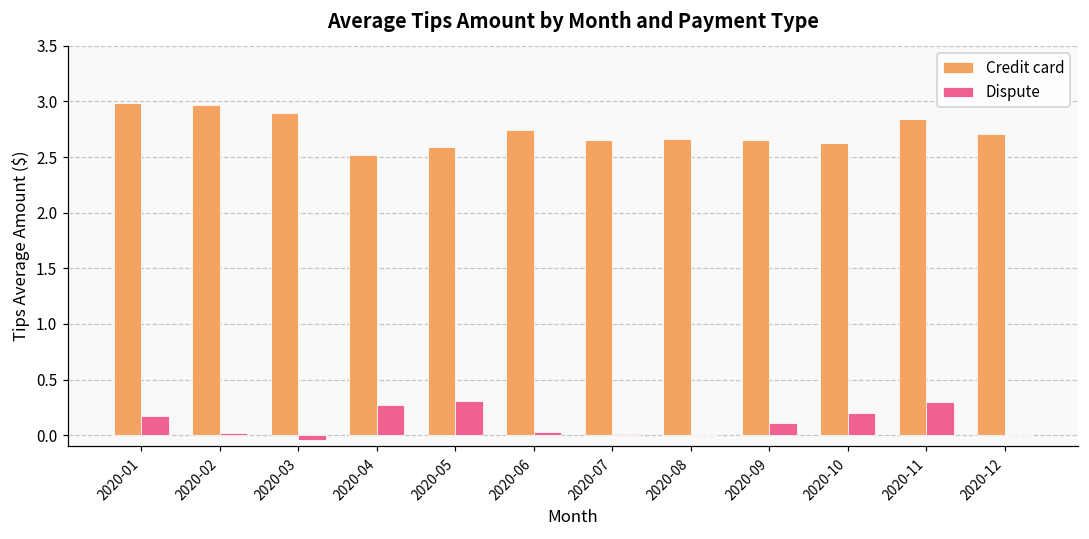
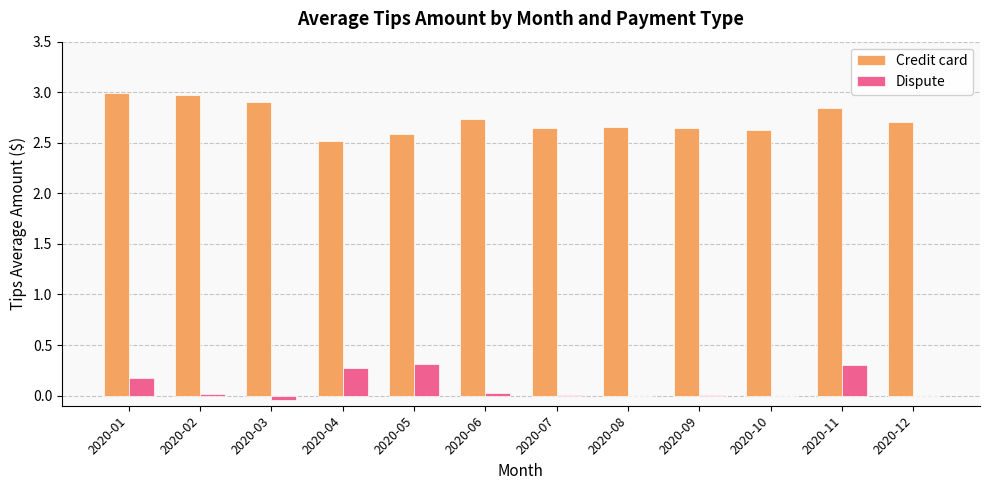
  {
    "Credit card": {
      "2020-01": 2.99,
      "2020-02": 2.97,
      "2020-03": 2.90,
      "2020-04": 2.52,
      "2020-05": 2.59,
      "2020-06": 2.74,
      "2020-07": 2.65,
      "2020-08": 2.66,
      "2020-09": 2.65,
      "2020-10": 2.63,
      "2020-11": 2.84,
      "2020-12": 2.71
    },
    "Dispute": {
      "2020-01": 0.17,
      "2020-03": -0.04,
      "2020-04": 0.27,
      "2020-05": 0.31,
      "2020-06": 0.03,
      "2020-08": 0.00,
-     "2020-09": 0.11,
-     "2020-10": 0.2,
+     "2020-09": 0.01,
+     "2020-10": 0.0,
      "2020-11": 0.30,
      "2020-12": 0.00
    }
  }
